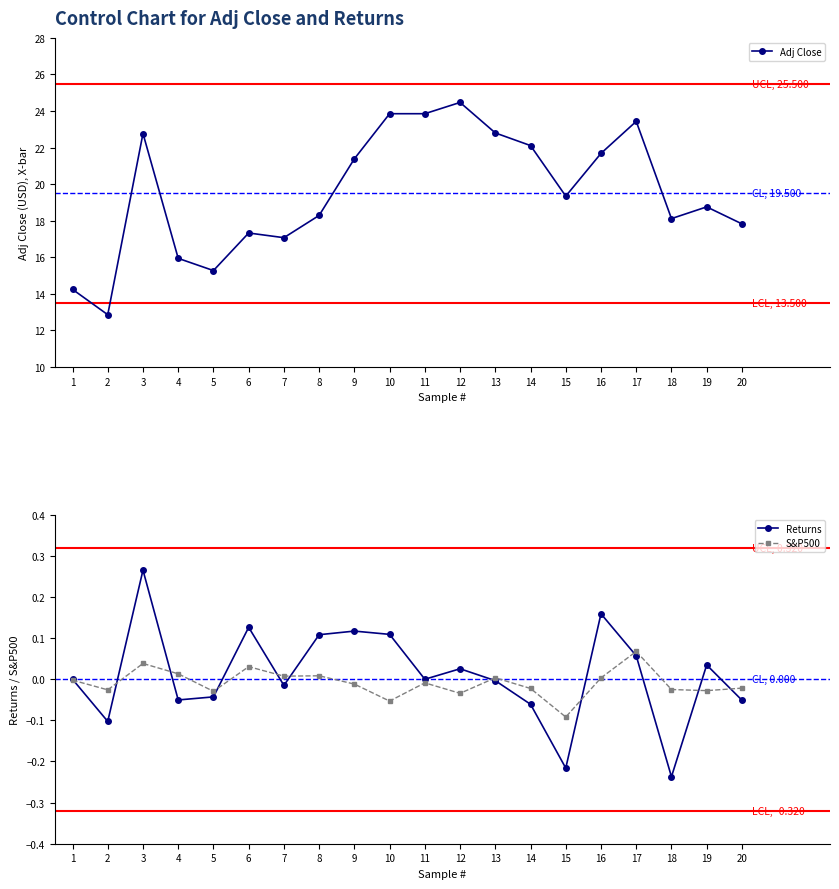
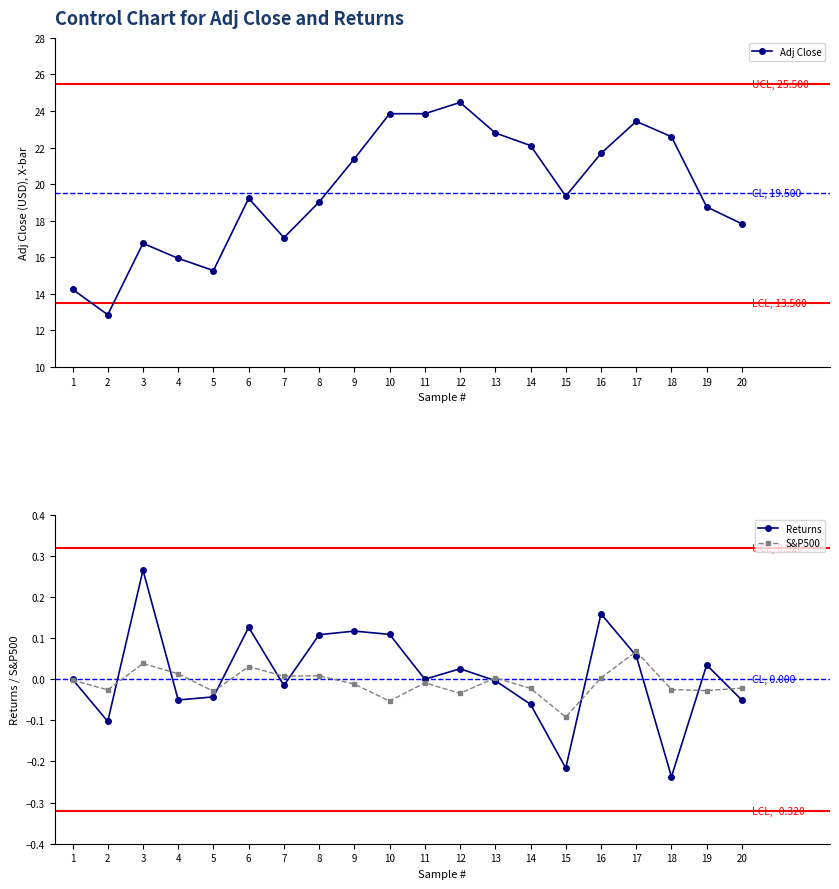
  {
    "Control Chart for Adj Close and Returns": {
      "1": 14.2,
      "2": 12.9,
-     "3": 22.8,
+     "3": 16.8,
      "4": 15.9,
      "5": 15.3,
-     "6": 17.3,
+     "6": 19.2,
      "7": 17.1,
-     "8": 18.3,
+     "8": 19.0,
      "9": 21.4,
      "10": 23.9,
      "11": 23.9,
      "12": 24.5,
      "13": 22.8,
      "14": 22.1,
      "15": 19.3,
      "16": 21.7,
      "17": 23.4,
-     "18": 18.1,
+     "18": 22.6,
      "19": 18.8,
      "20": 17.8
    }
  }
